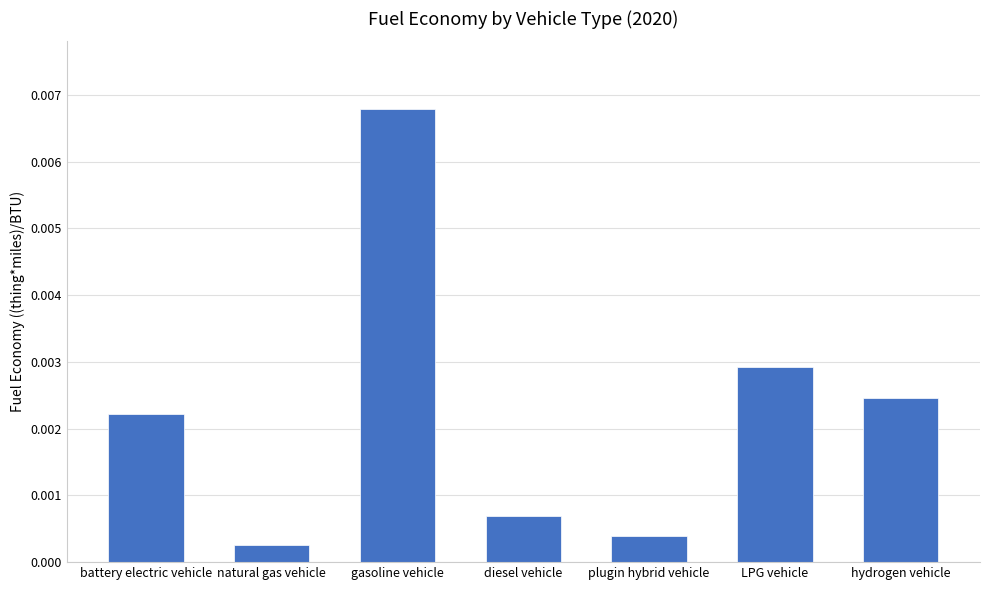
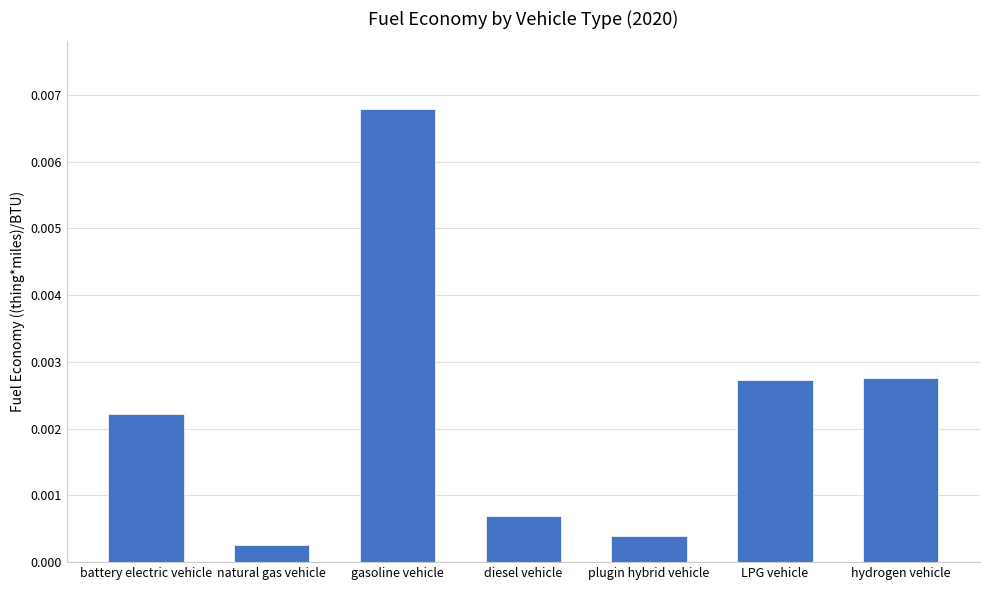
  {
    "battery electric vehicle": 0.0022,
    "natural gas vehicle": 0.0003,
    "gasoline vehicle": 0.0068,
    "diesel vehicle": 0.0007,
    "plugin hybrid vehicle": 0.0004,
-   "LPG vehicle": 0.0029,
-   "hydrogen vehicle": 0.0025
+   "LPG vehicle": 0.0027,
+   "hydrogen vehicle": 0.0028
  }
